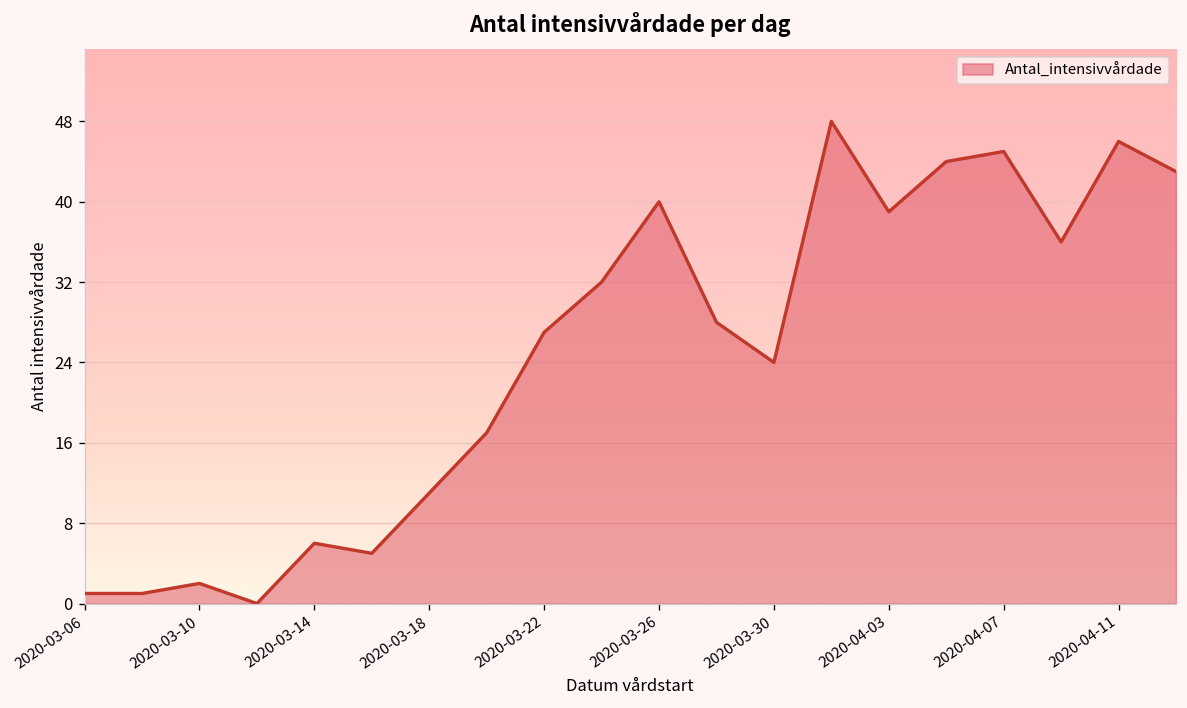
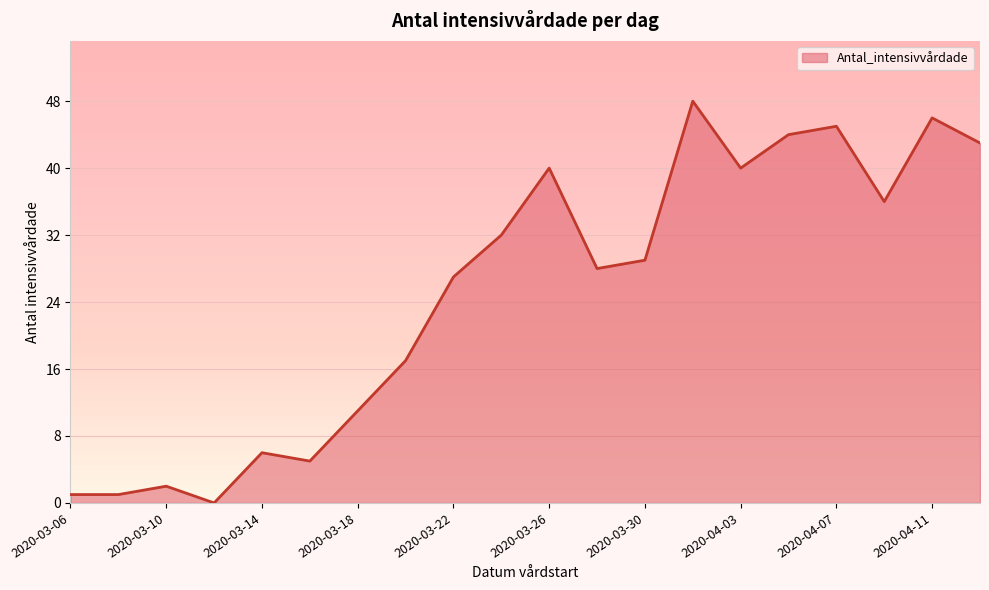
  {
    "2020-03-06": 1,
    "2020-03-10": 2,
    "2020-03-14": 6,
    "2020-03-18": 11,
    "2020-03-22": 27,
    "2020-03-26": 40,
-   "2020-03-30": 24,
-   "2020-04-03": 39,
+   "2020-03-30": 29,
+   "2020-04-03": 40,
    "2020-04-07": 45,
    "2020-04-11": 46
  }
